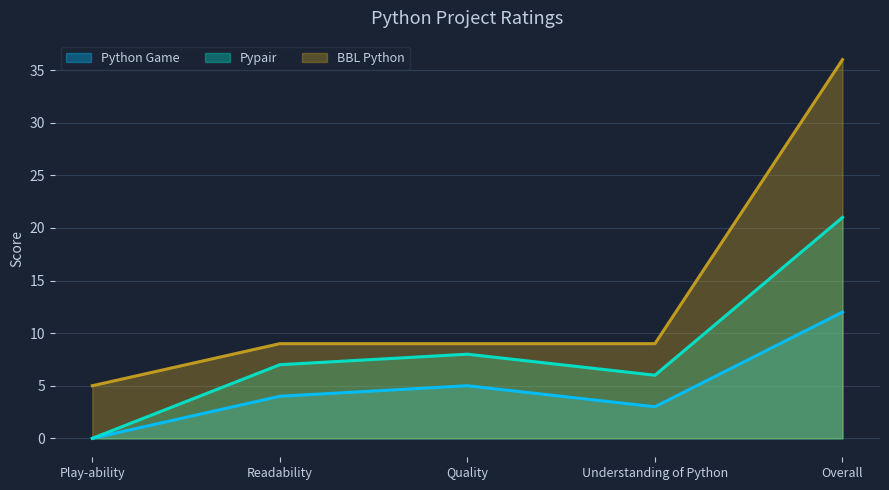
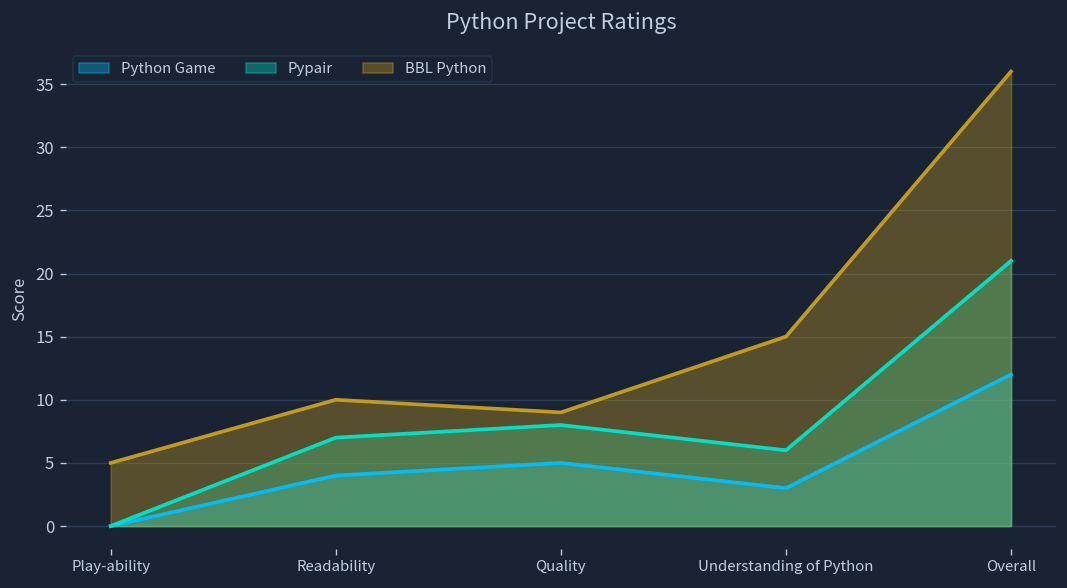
  {
    "BBL Python": {
      "Play-ability": 5,
-     "Readability": 9,
+     "Readability": 10,
      "Quality": 9,
-     "Understanding of Python": 9,
+     "Understanding of Python": 15,
      "Overall": 36
    }
  }
